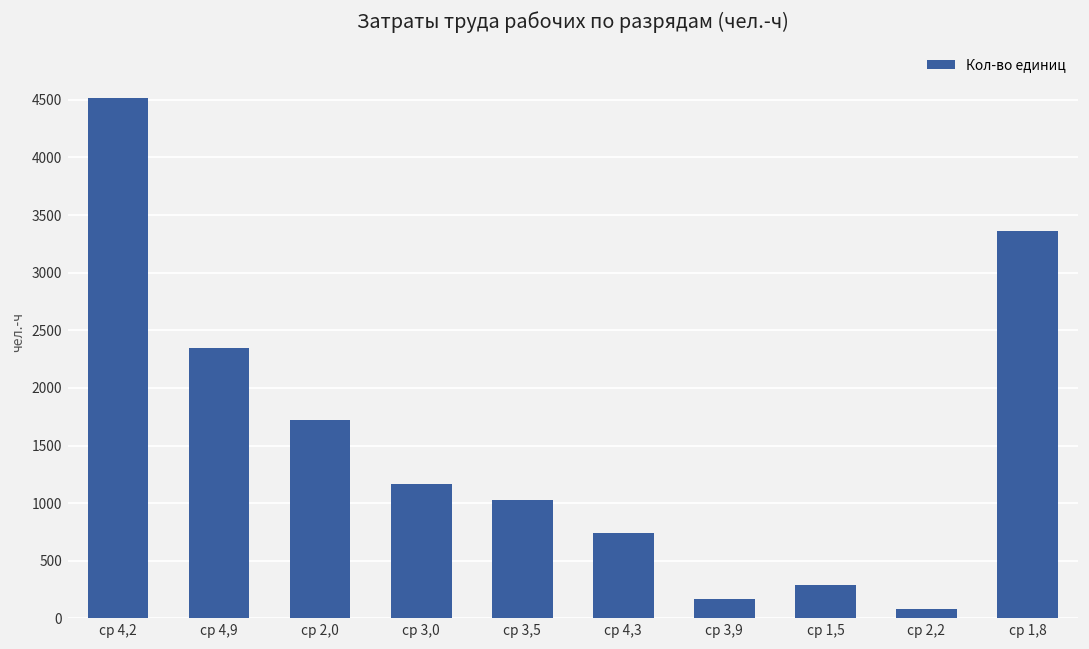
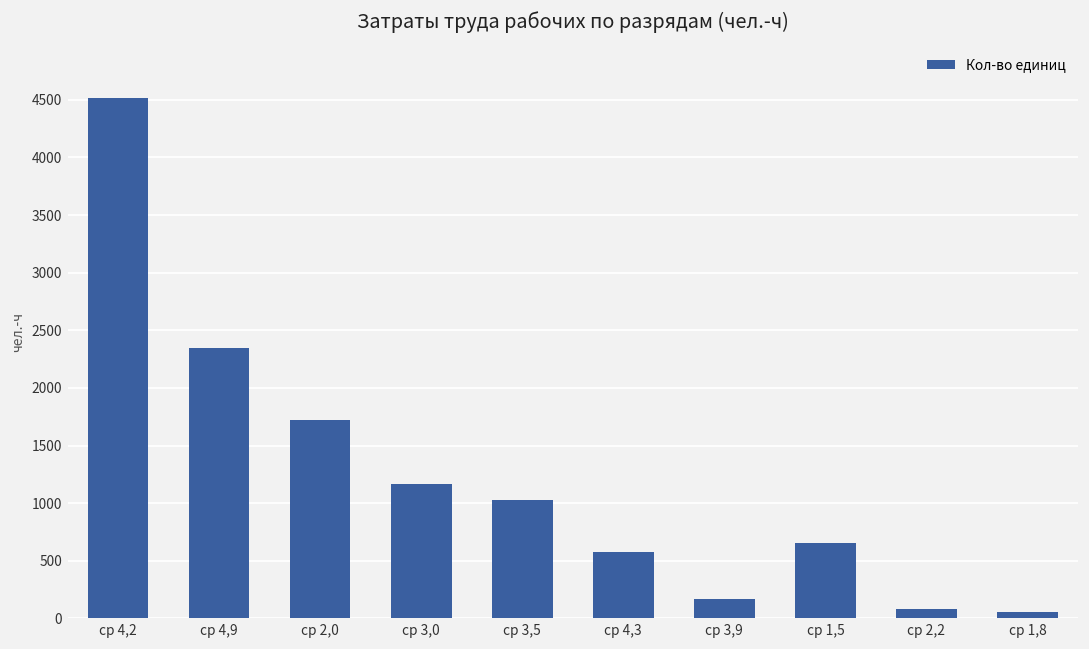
  {
    "ср 4,2": 4520,
    "ср 4,9": 2340,
    "ср 2,0": 1720,
    "ср 3,0": 1170,
    "ср 3,5": 1030,
-   "ср 4,3": 740,
+   "ср 4,3": 580,
    "ср 3,9": 170,
-   "ср 1,5": 290,
+   "ср 1,5": 650,
    "ср 2,2": 80,
-   "ср 1,8": 3360
+   "ср 1,8": 50
  }
